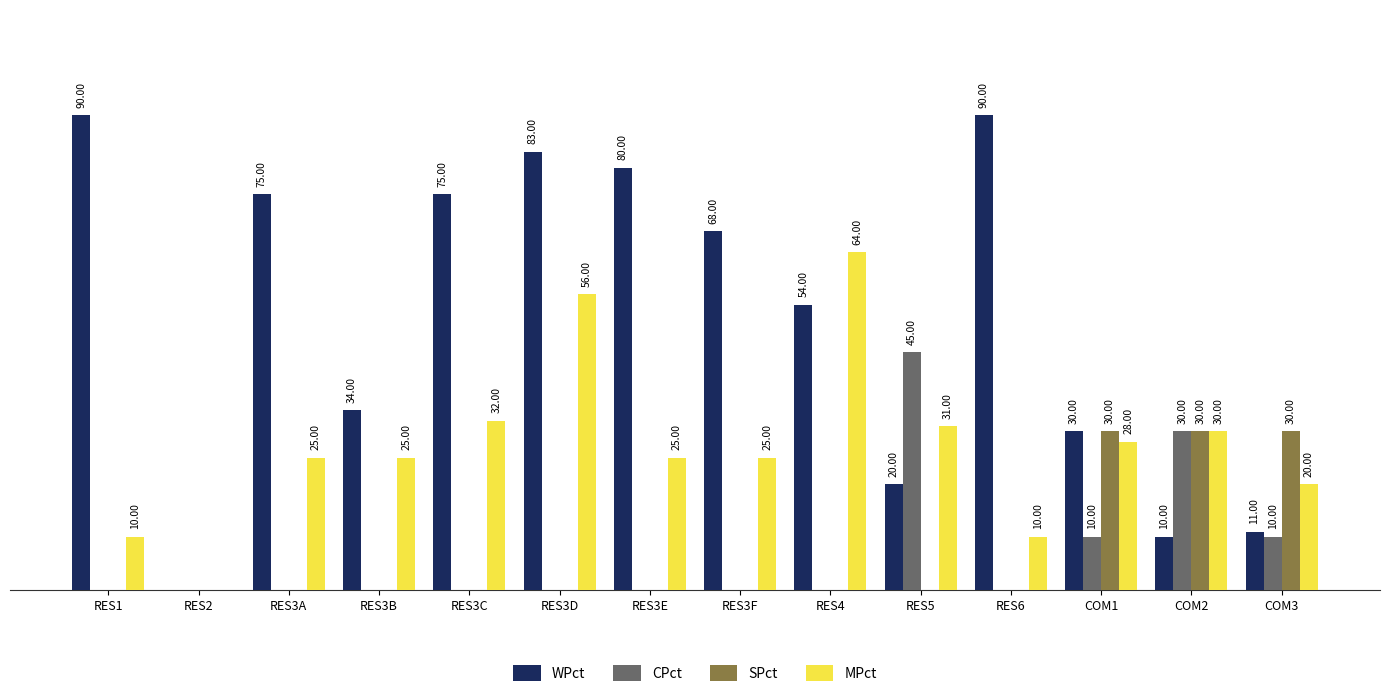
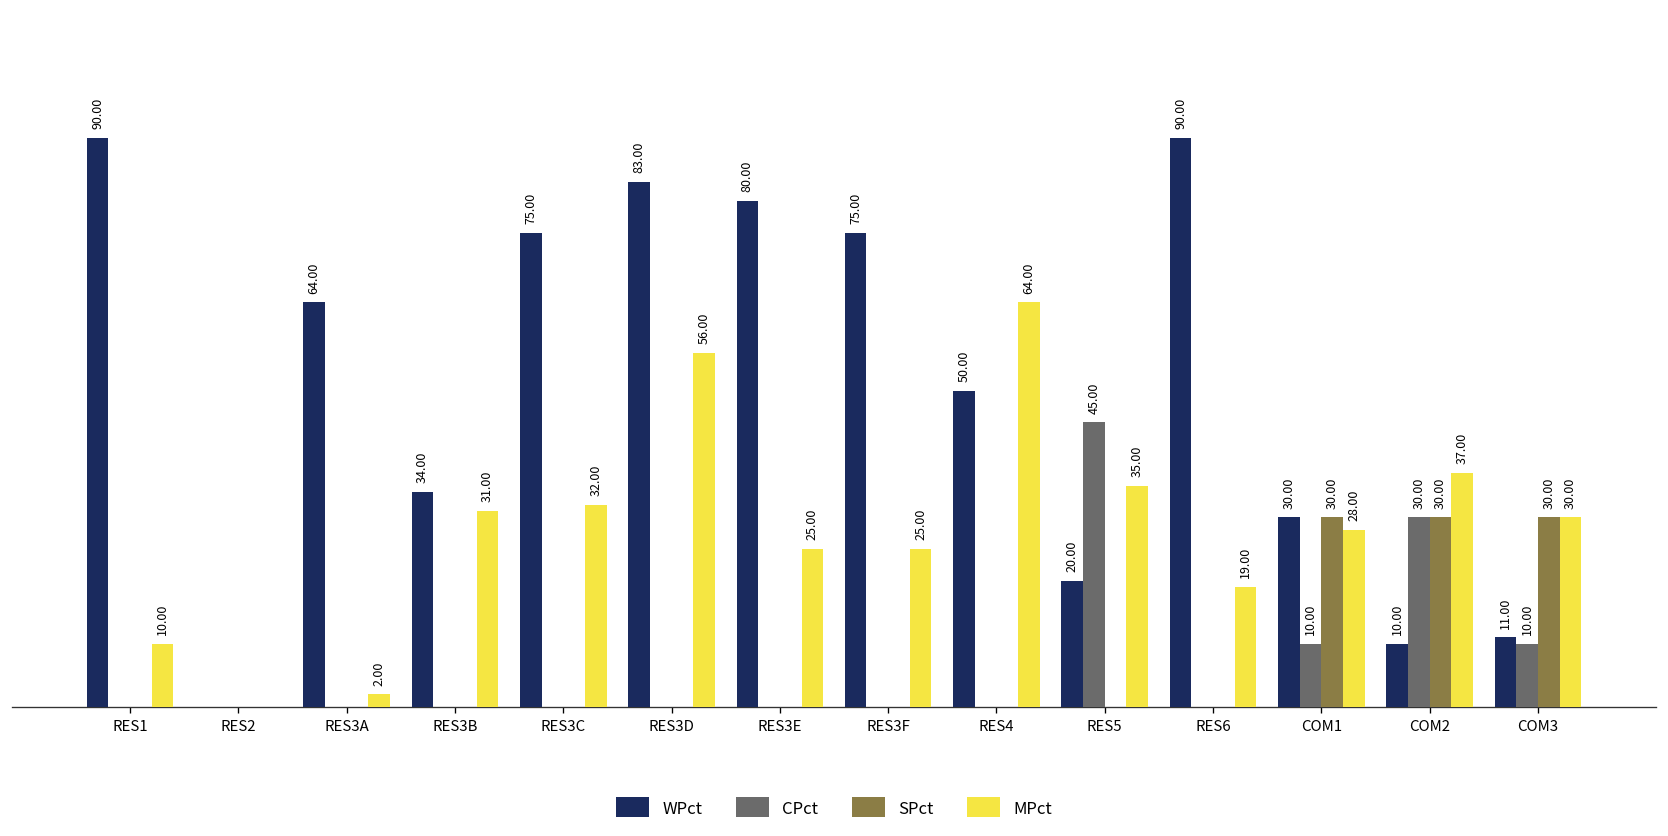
  {
    "WPct": {
      "RES1": 90.00,
-     "RES3A": 75.00,
+     "RES3A": 64.00,
      "RES3B": 34.00,
      "RES3C": 75.00,
      "RES3D": 83.00,
      "RES3E": 80.00,
-     "RES3F": 68.00,
-     "RES4": 54.00,
+     "RES3F": 75.00,
+     "RES4": 50.00,
      "RES5": 20.00,
      "RES6": 90.00,
      "COM1": 30.00,
      "COM2": 10.00,
      "COM3": 11.00
    },
    "MPct": {
      "RES1": 10.00,
-     "RES3A": 25.00,
-     "RES3B": 25.00,
+     "RES3A": 2.00,
+     "RES3B": 31.00,
      "RES3C": 32.00,
      "RES3D": 56.00,
      "RES3E": 25.00,
      "RES3F": 25.00,
      "RES4": 64.00,
-     "RES5": 31.00,
-     "RES6": 10.00,
+     "RES5": 35.00,
+     "RES6": 19.00,
      "COM1": 28.00,
-     "COM2": 30.00,
-     "COM3": 20.00
+     "COM2": 37.00,
+     "COM3": 30.00
    }
  }
